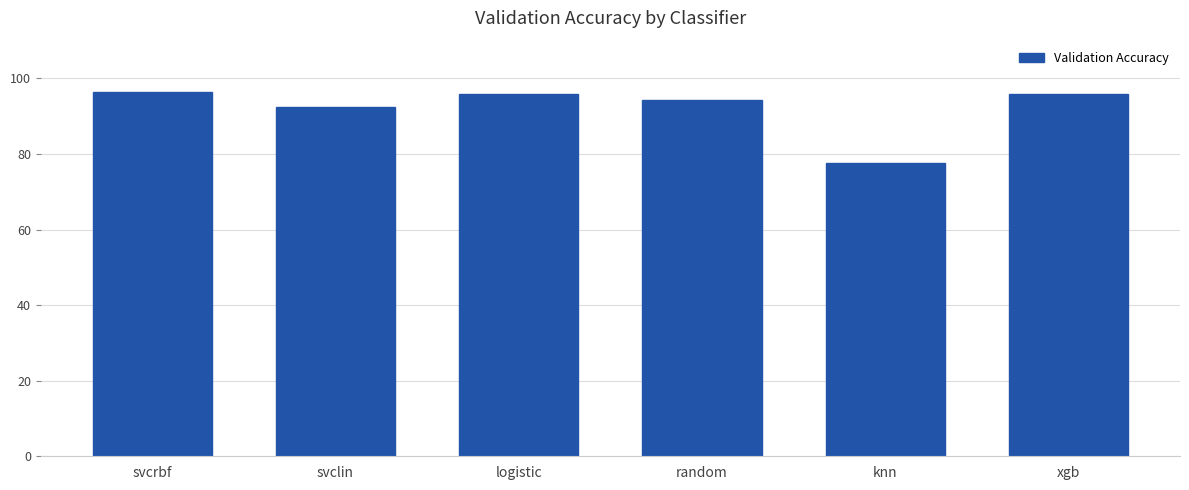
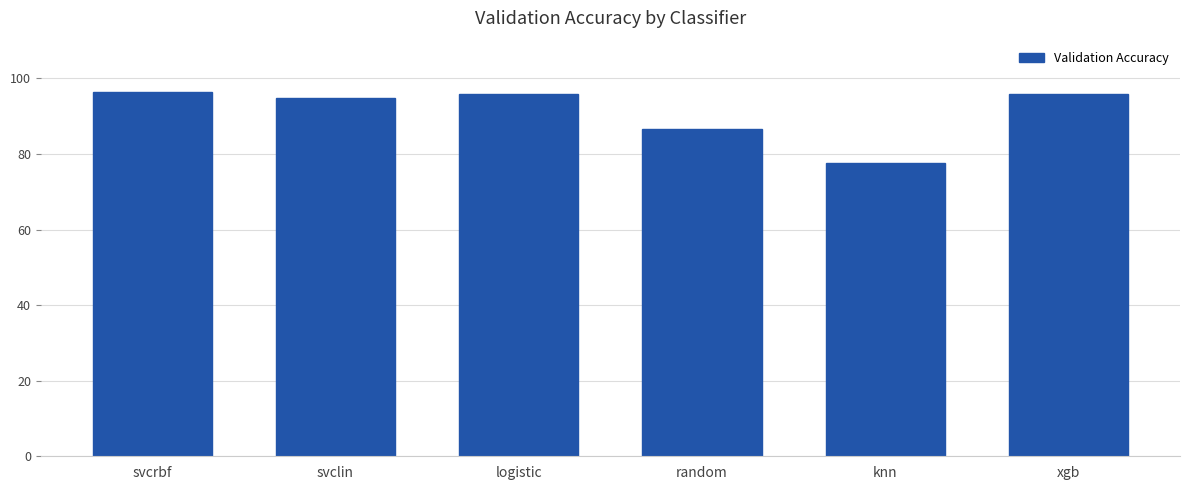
  {
    "svcrbf": 96,
-   "svclin": 92,
+   "svclin": 95,
    "logistic": 96,
-   "random": 94,
+   "random": 87,
    "knn": 78,
    "xgb": 96
  }
